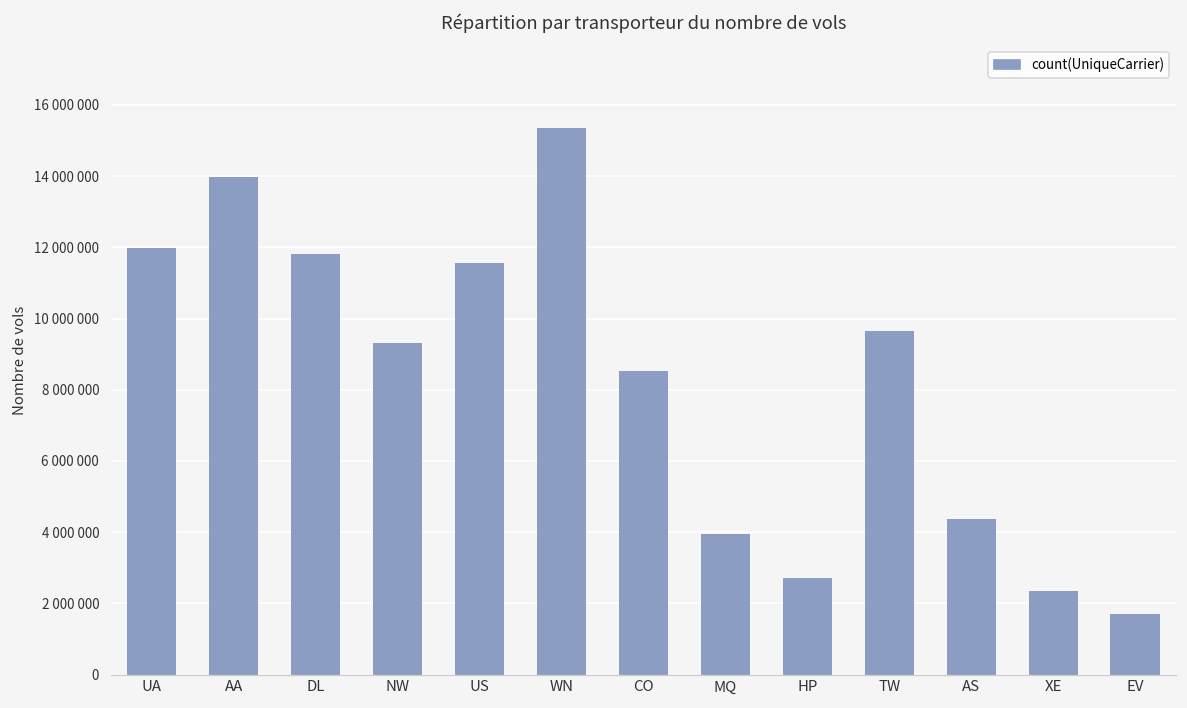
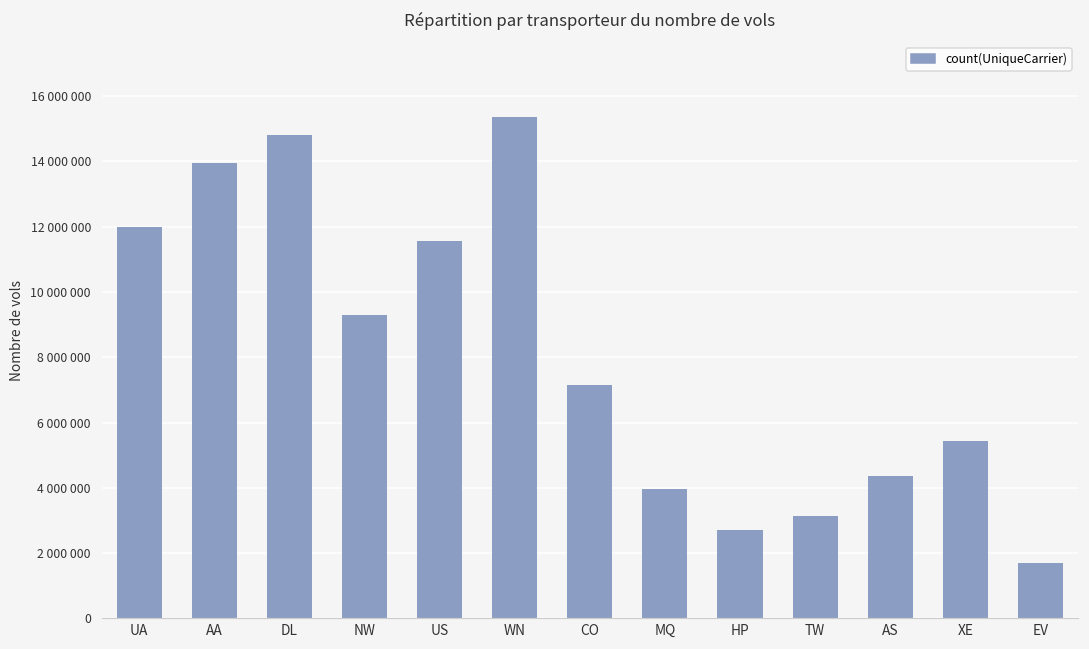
  {
    "UA": 12000000,
    "AA": 14000000,
-   "DL": 11800000,
+   "DL": 14800000,
    "NW": 9300000,
    "US": 11600000,
    "WN": 15400000,
-   "CO": 8500000,
+   "CO": 7200000,
    "MQ": 4000000,
    "HP": 2700000,
-   "TW": 9700000,
+   "TW": 3100000,
    "AS": 4400000,
-   "XE": 2400000,
+   "XE": 5400000,
    "EV": 1700000
  }
